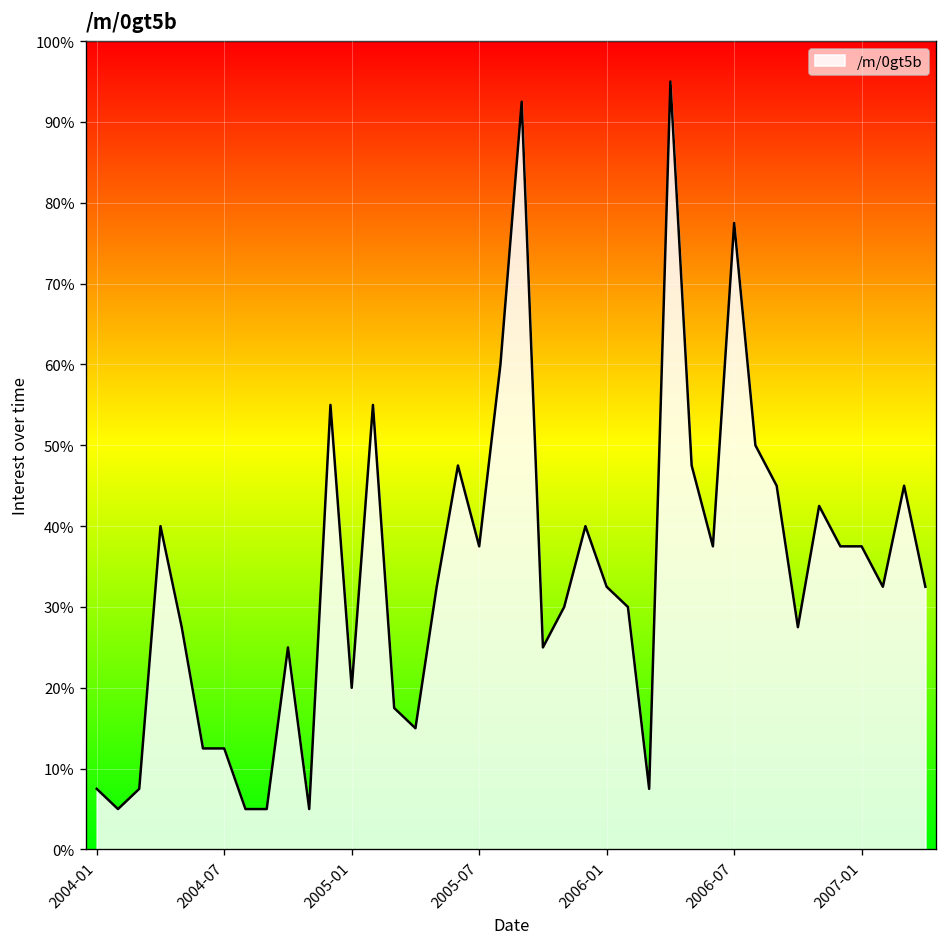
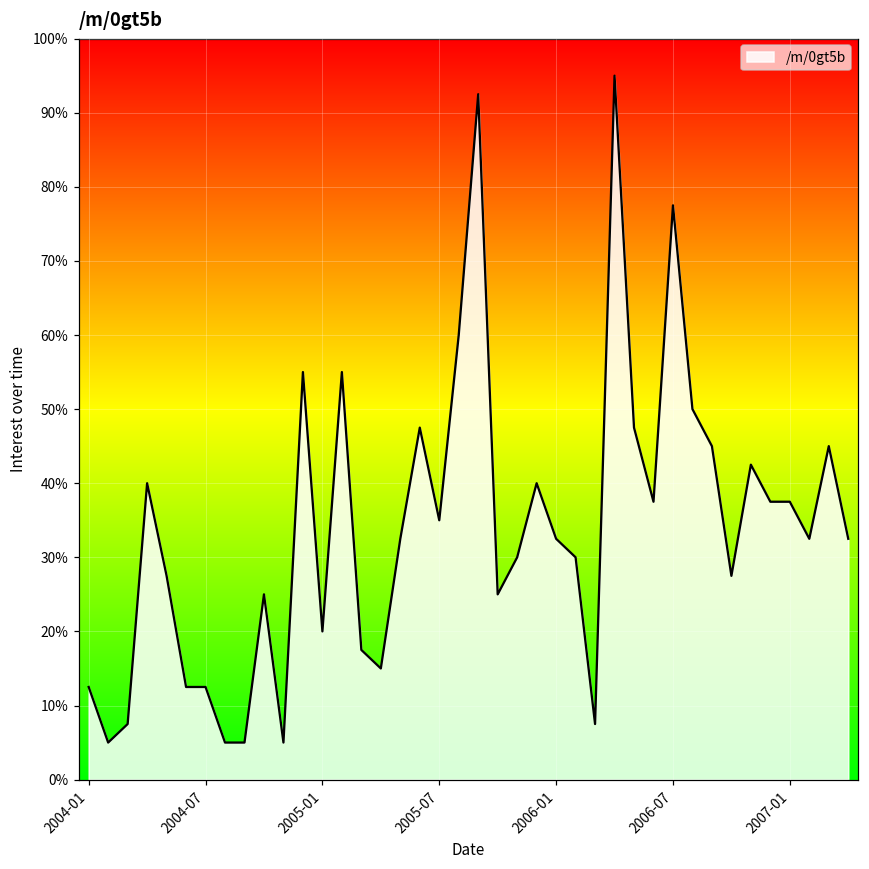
  {
-   "2004-01": "8%",
+   "2004-01": "13%",
    "2004-07": "13%",
    "2005-01": "20%",
-   "2005-07": "38%",
+   "2005-07": "35%",
    "2006-01": "33%",
    "2006-07": "78%",
    "2007-01": "38%"
  }
